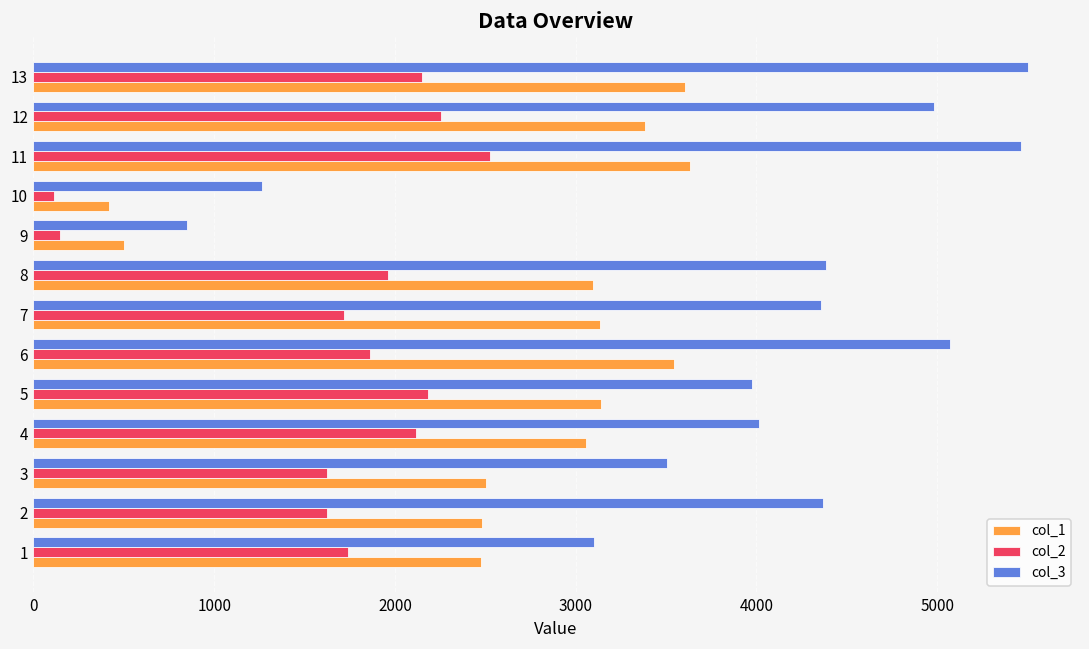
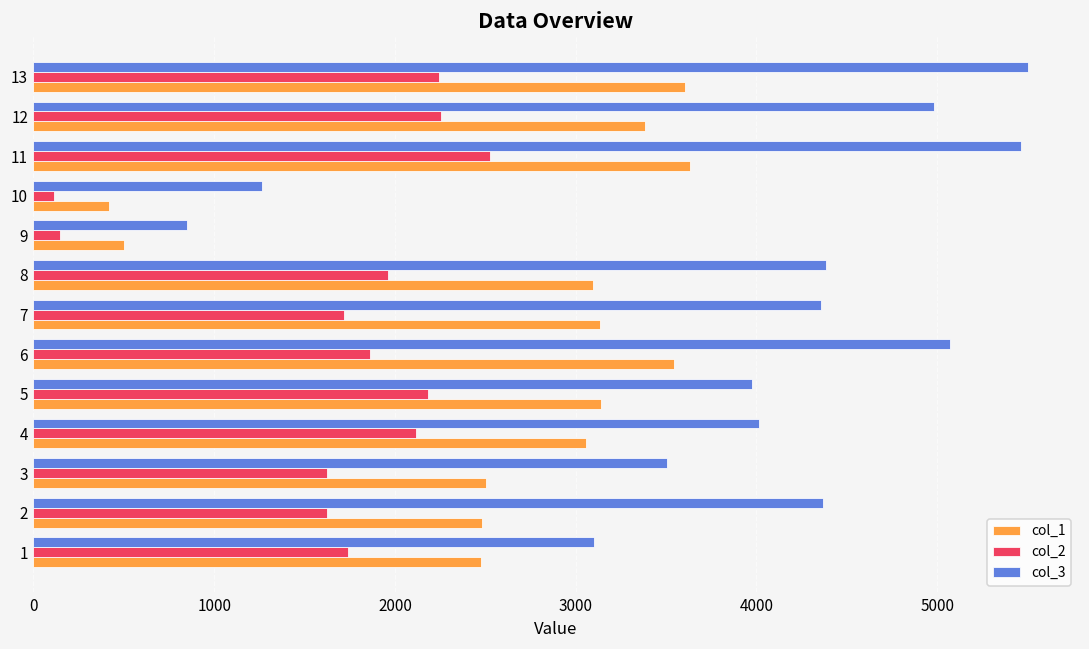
  {
    "col_1": {
      "13": 3600,
      "12": 3380,
      "11": 3630,
      "10": 420,
      "9": 500,
      "8": 3100,
      "7": 3140,
      "6": 3550,
      "5": 3140,
      "4": 3060,
      "3": 2510,
      "2": 2480,
      "1": 2480
    },
    "col_2": {
-     "13": 2150,
+     "13": 2240,
      "12": 2260,
      "11": 2520,
      "10": 110,
      "9": 150,
      "8": 1960,
      "7": 1720,
      "6": 1860,
      "5": 2180,
      "4": 2120,
      "3": 1620,
      "2": 1620,
      "1": 1740
    },
    "col_3": {
      "13": 5500,
      "12": 4980,
      "11": 5470,
      "10": 1270,
      "9": 850,
      "8": 4390,
      "7": 4360,
      "6": 5070,
      "5": 3980,
      "4": 4020,
      "3": 3510,
      "2": 4370,
      "1": 3100
    }
  }
